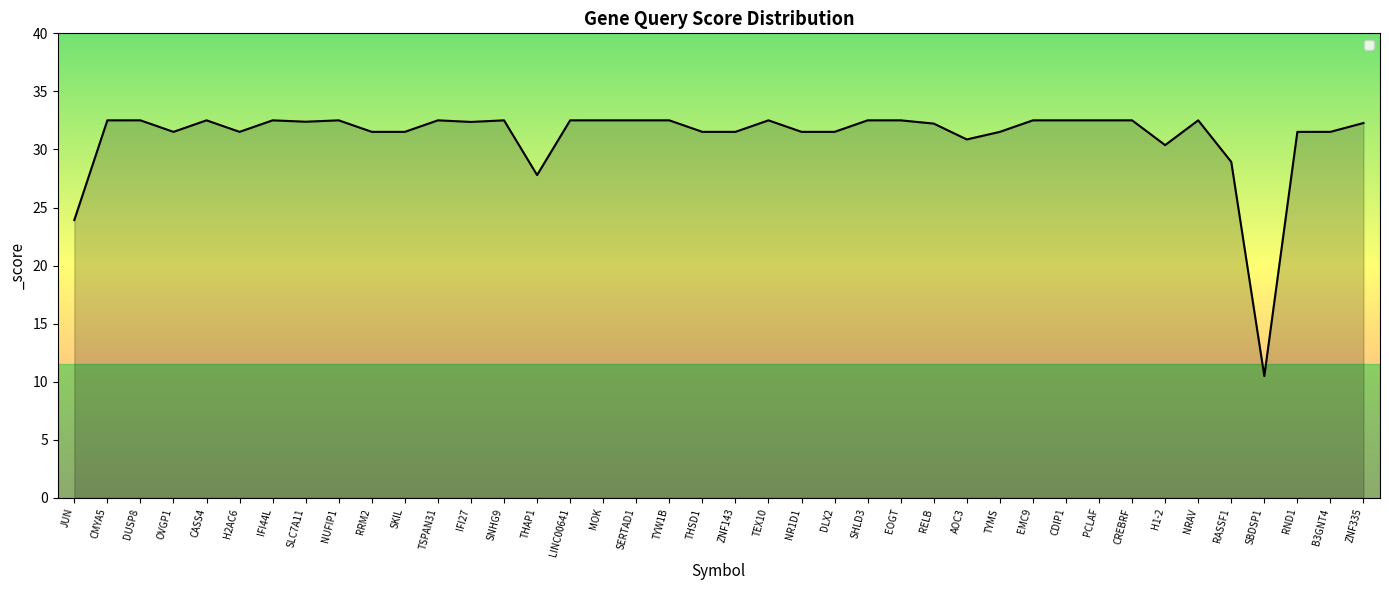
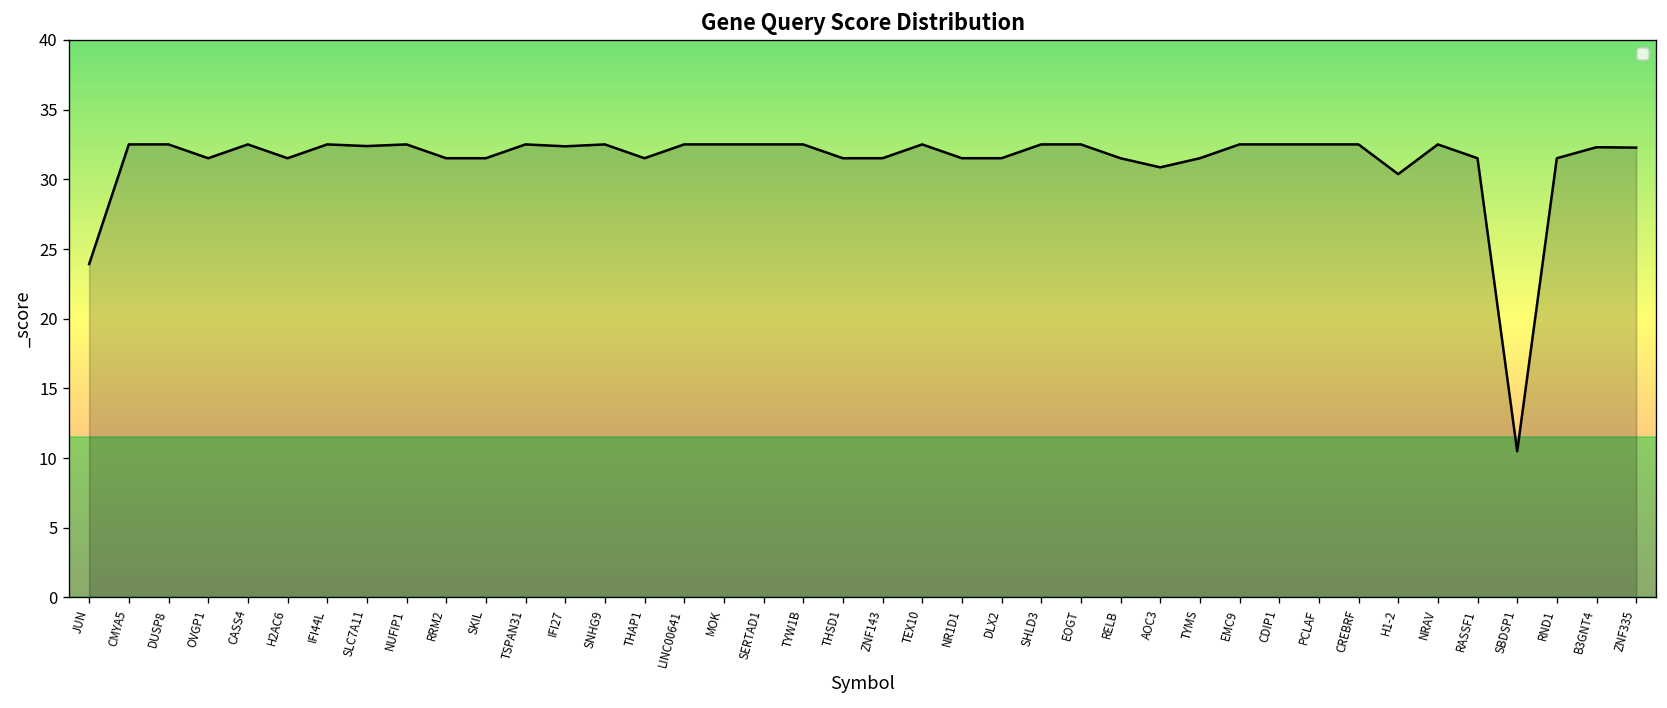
  {
    "JUN": 23.9,
    "CMYA5": 32.5,
    "DUSP8": 32.5,
    "OVGP1": 31.5,
    "CASS4": 32.5,
    "H2AC6": 31.5,
    "IFI44L": 32.5,
    "SLC7A11": 32.4,
    "NUFIP1": 32.5,
    "RRM2": 31.5,
    "SKIL": 31.5,
    "TSPAN31": 32.5,
    "IFI27": 32.4,
    "SNHG9": 32.5,
-   "THAP1": 27.8,
+   "THAP1": 31.5,
    "LINC00641": 32.5,
    "MOK": 32.5,
    "SERTAD1": 32.5,
    "TYW1B": 32.5,
    "THSD1": 31.5,
    "ZNF143": 31.5,
    "TEX10": 32.5,
    "NR1D1": 31.5,
    "DLX2": 31.5,
    "SHLD3": 32.5,
    "EOGT": 32.5,
-   "RELB": 32.2,
+   "RELB": 31.5,
    "AOC3": 30.9,
    "TYMS": 31.5,
    "EMC9": 32.5,
    "CDIP1": 32.5,
    "PCLAF": 32.5,
    "CREBRF": 32.5,
    "H1-2": 30.4,
    "NRAV": 32.5,
-   "RASSF1": 28.9,
+   "RASSF1": 31.5,
    "SBDSP1": 10.5,
    "RND1": 31.5,
-   "B3GNT4": 31.5,
+   "B3GNT4": 32.3,
    "ZNF335": 32.3
  }
